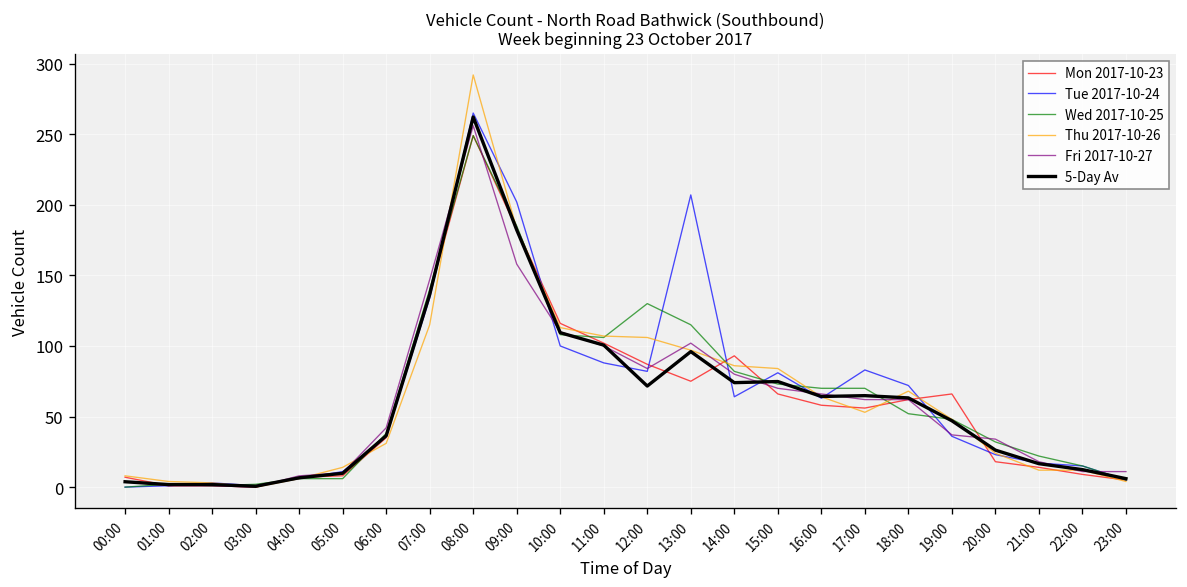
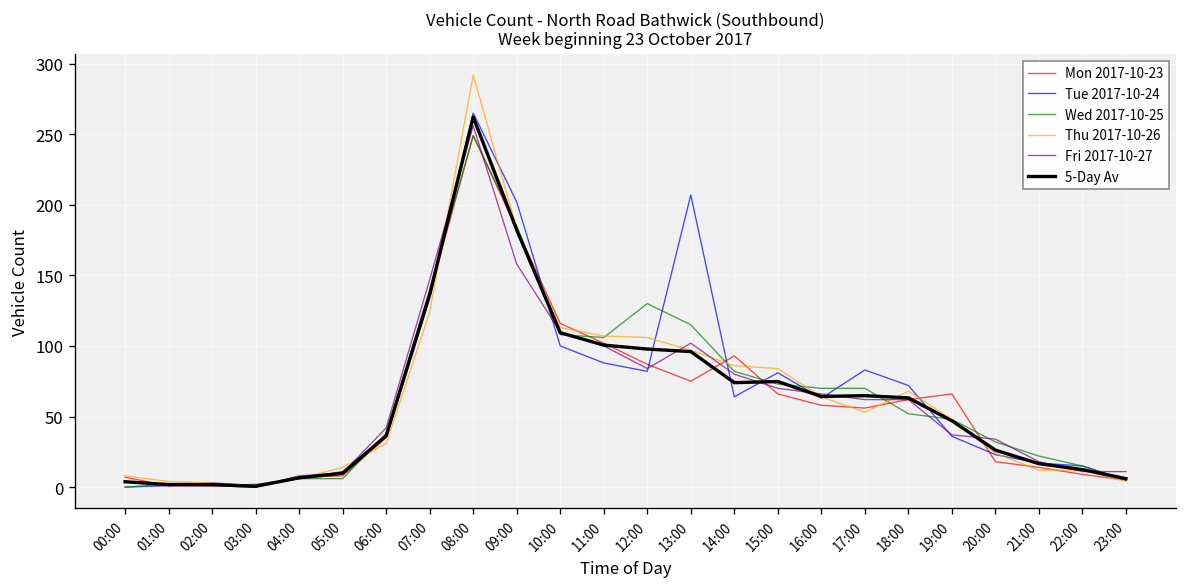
  {
    "Mon 2017-10-23": {
      "10:00": 116,
      "12:00": 87,
      "13:00": 75,
      "14:00": 93,
      "15:00": 66,
      "16:00": 58,
      "17:00": 56,
      "19:00": 66,
      "20:00": 18
    },
    "Tue 2017-10-24": {
      "07:00": 134,
      "08:00": 265,
      "09:00": 202,
      "10:00": 100,
      "11:00": 88,
      "13:00": 207,
      "14:00": 64,
      "15:00": 81,
      "17:00": 83,
      "18:00": 72
    },
    "Wed 2017-10-25": {
      "07:00": 140,
      "12:00": 130,
      "13:00": 115,
      "16:00": 70,
      "17:00": 70,
      "18:00": 52,
      "21:00": 22
    },
    "Thu 2017-10-26": {
      "05:00": 14,
      "06:00": 31,
-     "07:00": 115,
+     "07:00": 124,
      "08:00": 292,
      "10:00": 113,
      "12:00": 106,
      "14:00": 86,
      "15:00": 84,
      "17:00": 53,
      "18:00": 68
    },
    "Fri 2017-10-27": {
      "06:00": 42,
      "07:00": 147,
      "08:00": 256,
      "09:00": 158,
      "13:00": 102,
      "15:00": 70,
      "17:00": 62,
      "23:00": 11
    },
    "5-Day Av": {
      "08:00": 262,
-     "12:00": 72,
+     "12:00": 98,
      "14:00": 74,
      "17:00": 65,
      "20:00": 26
    }
  }
